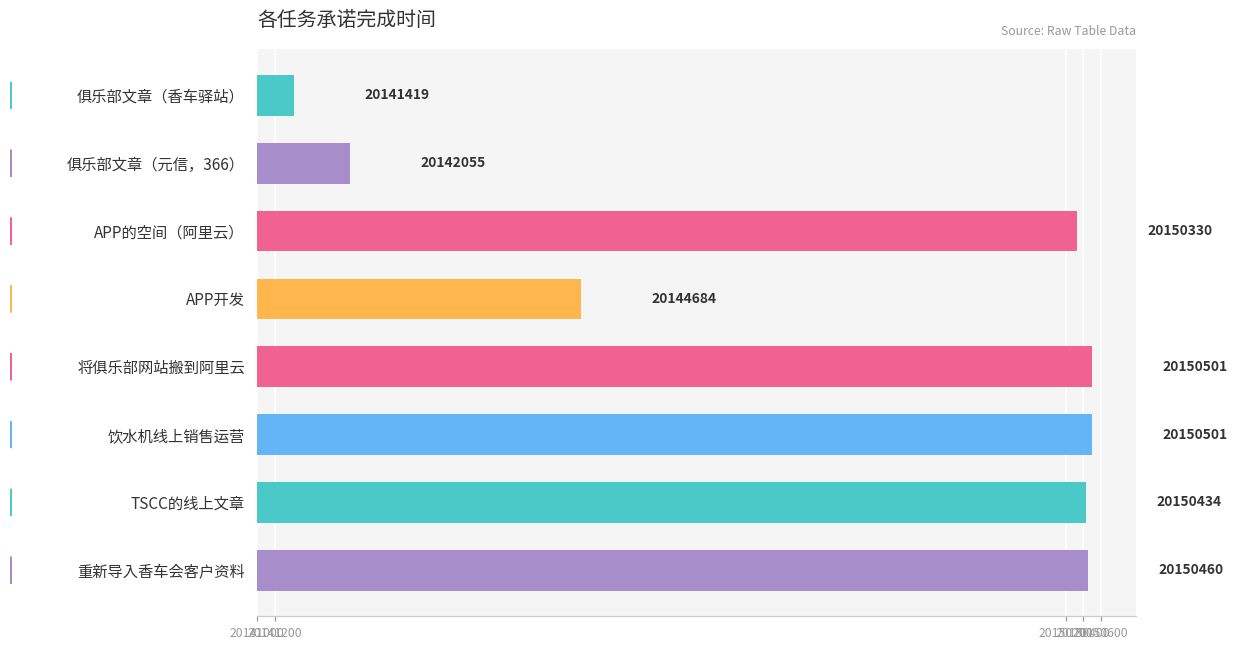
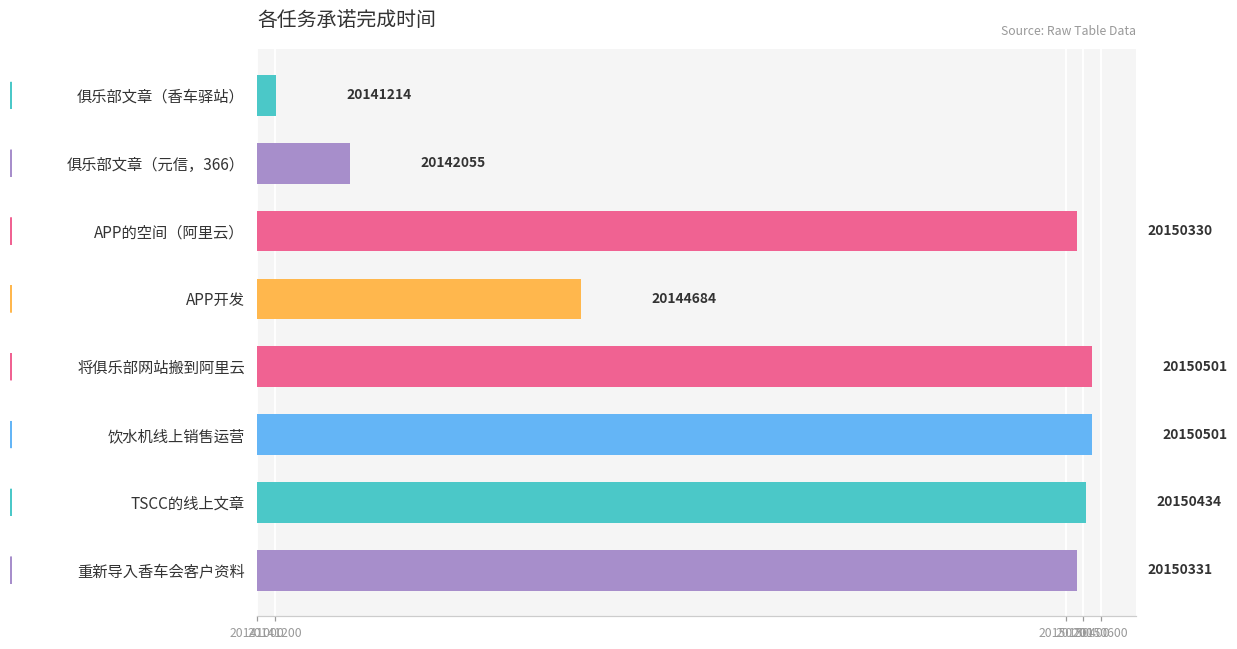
  {
-   "俱乐部文章（香车驿站）": 20141419,
-   "重新导入香车会客户资料": 20150460
+   "俱乐部文章（香车驿站）": 20141214,
+   "重新导入香车会客户资料": 20150331
  }
